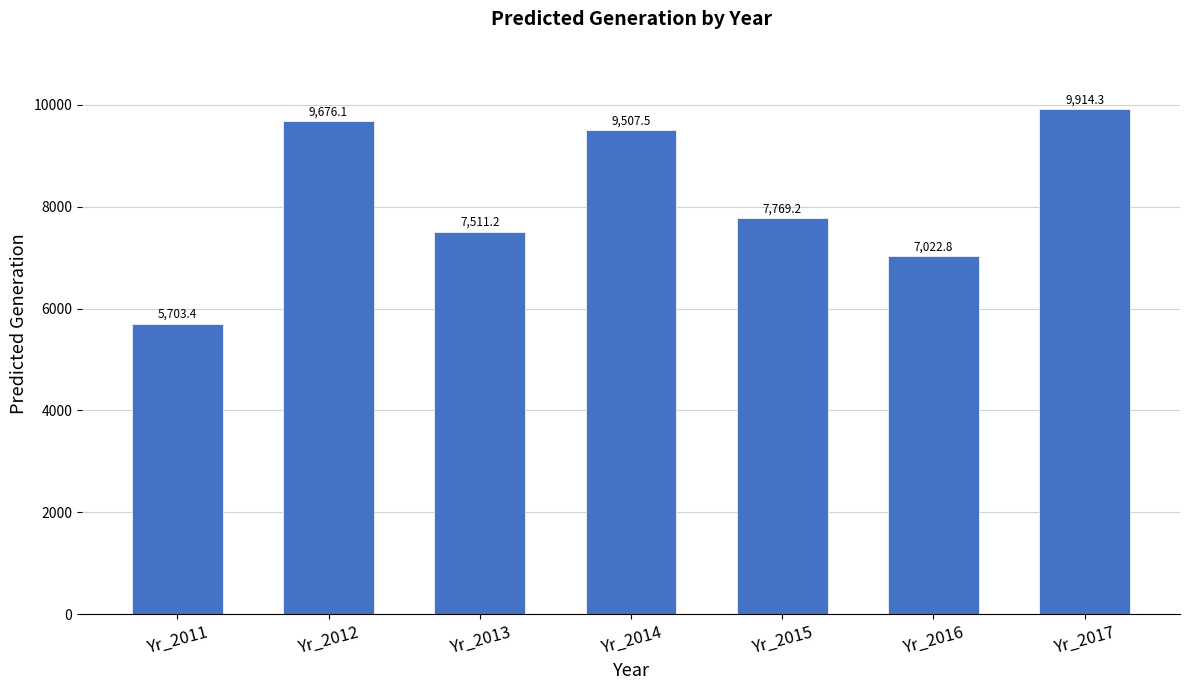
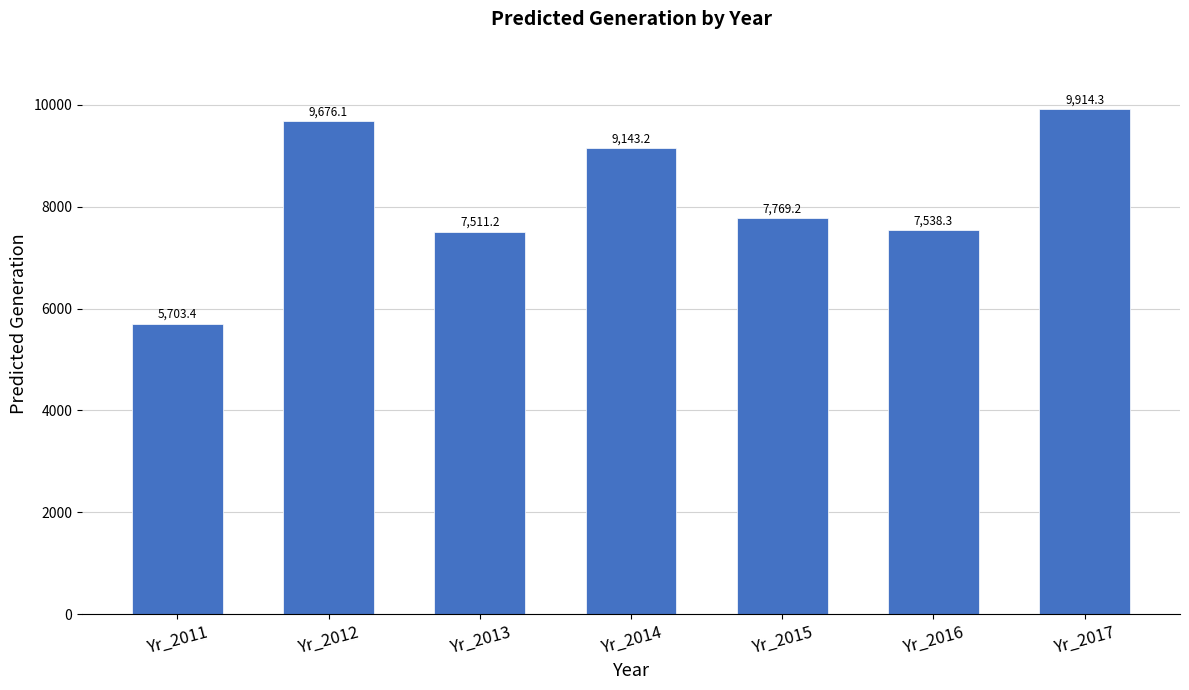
  {
    "Yr_2011": "5,703.4",
    "Yr_2012": "9,676.1",
    "Yr_2013": "7,511.2",
-   "Yr_2014": "9,507.5",
+   "Yr_2014": "9,143.2",
    "Yr_2015": "7,769.2",
-   "Yr_2016": "7,022.8",
+   "Yr_2016": "7,538.3",
    "Yr_2017": "9,914.3"
  }
